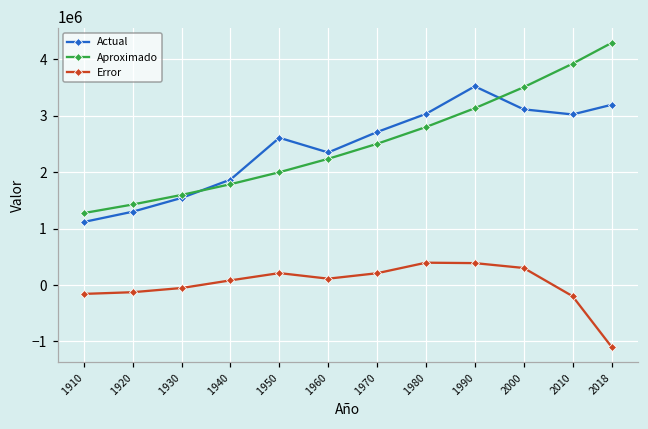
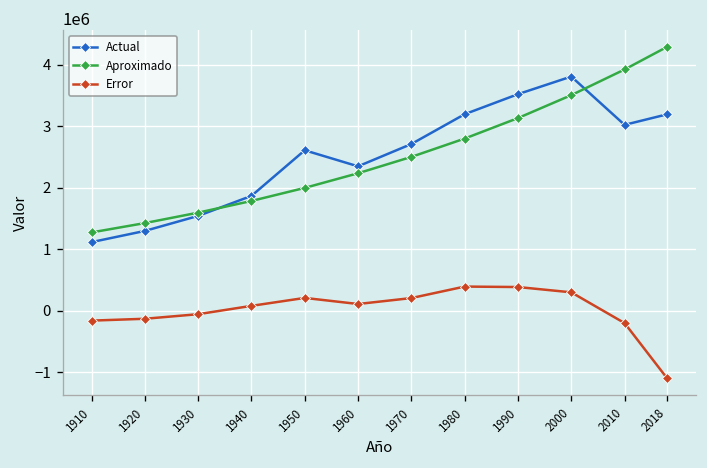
  {
    "Actual": {
      "1910": 1100000,
      "1920": 1300000,
      "1930": 1500000,
      "1940": 1900000,
      "1950": 2600000,
      "1960": 2300000,
      "1970": 2700000,
-     "1980": 3000000,
+     "1980": 3200000,
      "1990": 3500000,
-     "2000": 3100000,
+     "2000": 3800000,
      "2010": 3000000,
      "2018": 3200000
    },
    "Aproximado": {
      "1910": 1300000,
      "1920": 1400000,
      "1930": 1600000,
      "1940": 1800000,
      "1950": 2000000,
      "1960": 2200000,
      "1970": 2500000,
      "1980": 2800000,
      "1990": 3100000,
      "2000": 3500000,
      "2010": 3900000,
      "2018": 4300000
    },
    "Error": {
      "1910": -200000,
      "1920": -100000,
      "1930": -100000,
      "1940": 100000,
      "1950": 200000,
      "1960": 100000,
      "1970": 200000,
      "1980": 400000,
      "1990": 400000,
      "2000": 300000,
      "2010": -200000,
      "2018": -1100000
    }
  }
